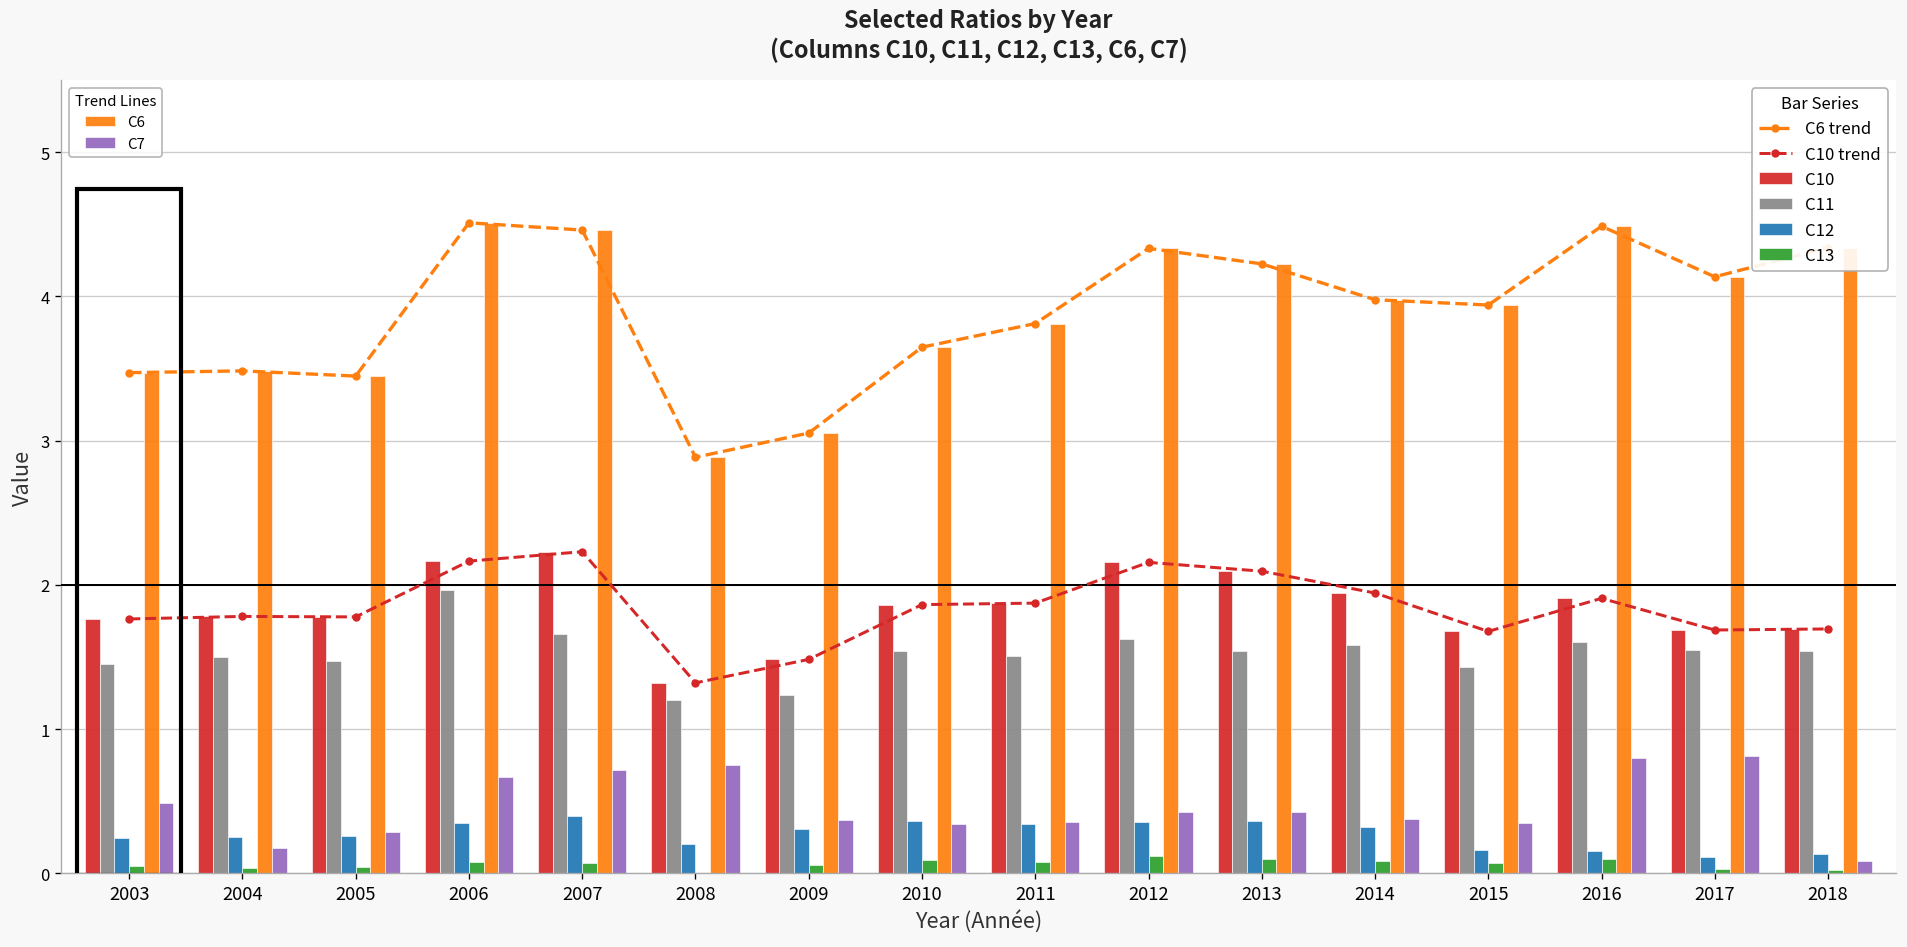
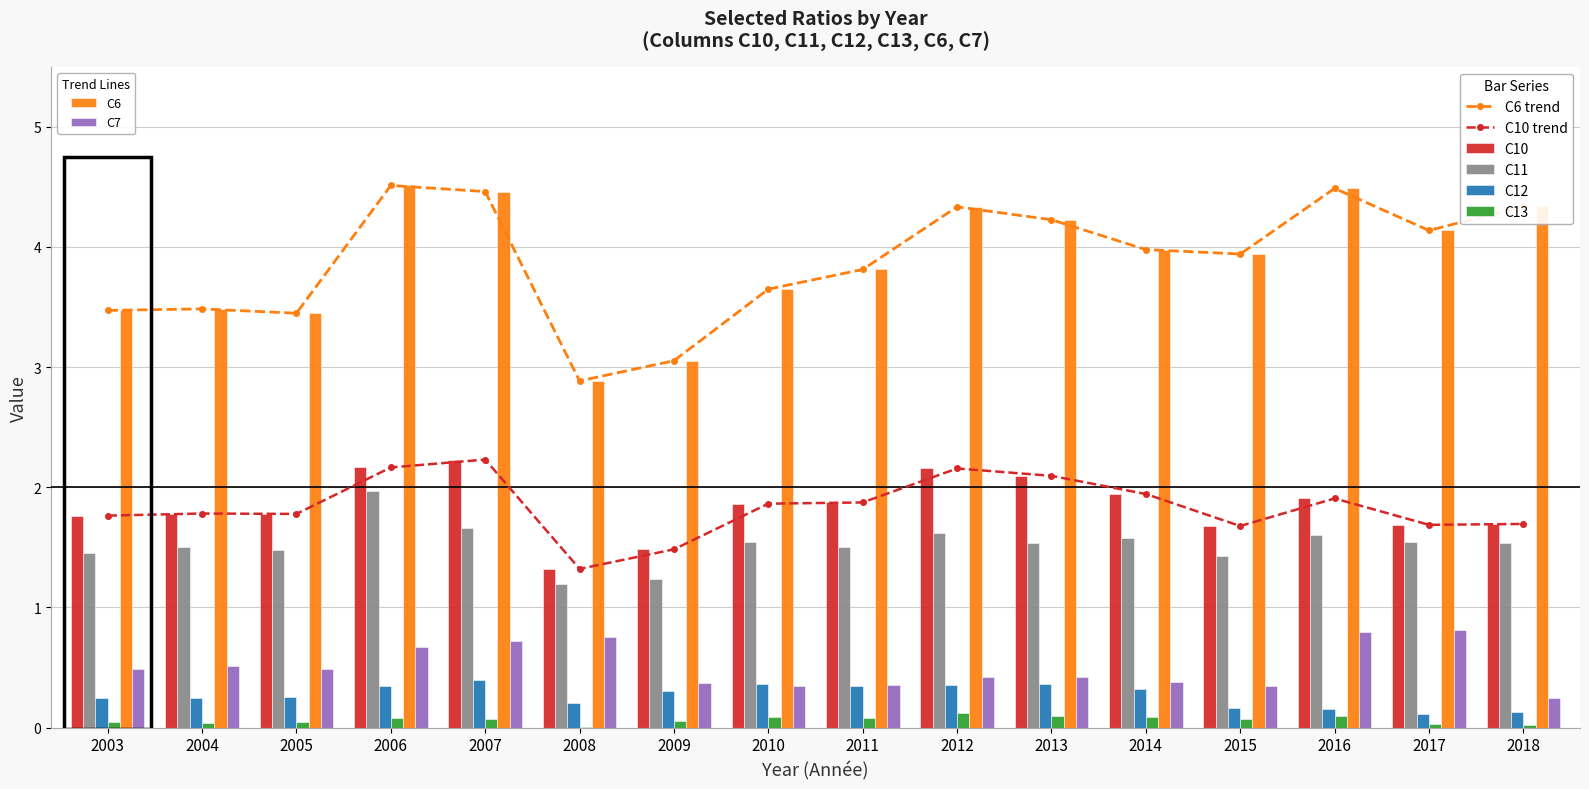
  {
    "C7": {
      "2003": 0.49,
-     "2004": 0.17,
-     "2005": 0.29,
+     "2004": 0.51,
+     "2005": 0.48,
      "2006": 0.67,
      "2007": 0.72,
      "2008": 0.75,
      "2009": 0.37,
      "2010": 0.34,
      "2011": 0.35,
      "2012": 0.42,
      "2013": 0.42,
      "2014": 0.38,
      "2015": 0.35,
      "2016": 0.80,
      "2017": 0.81,
-     "2018": 0.09
+     "2018": 0.24
    }
  }
